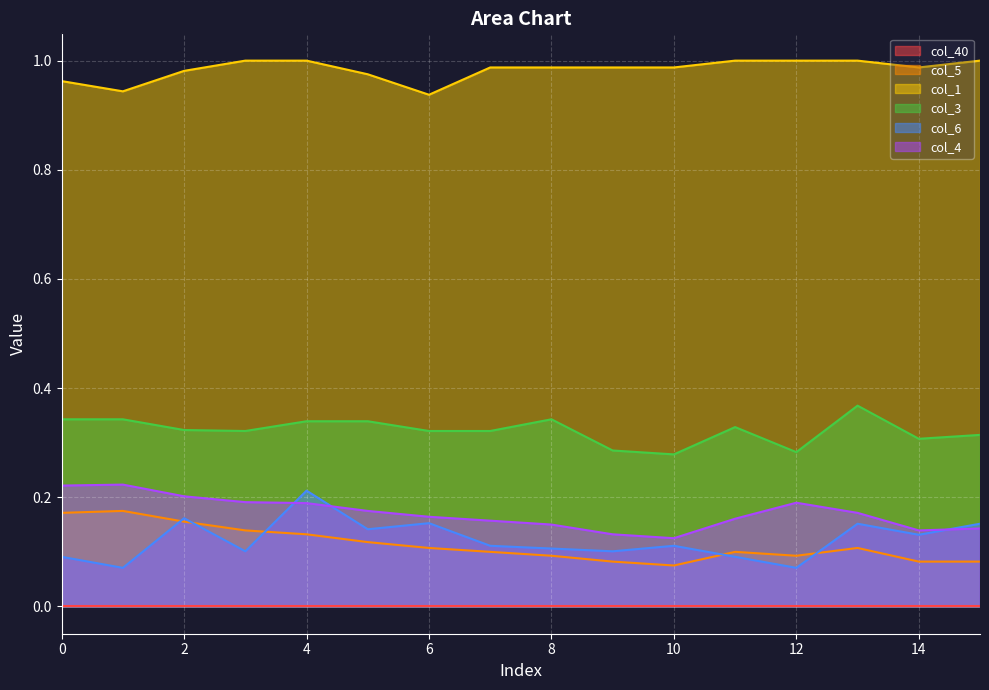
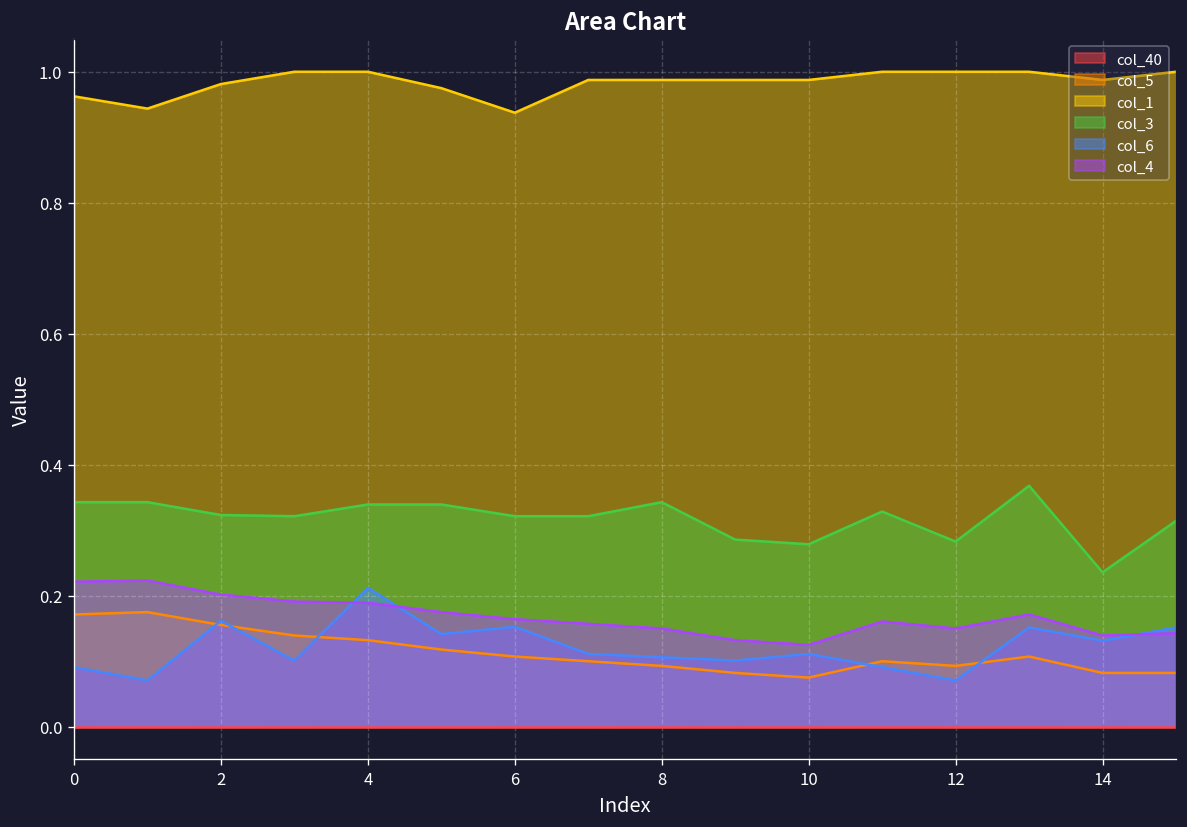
  {
    "col_40": {
      "0": 0.00,
      "2": 0.00,
      "4": 0.00,
      "6": 0.00,
      "8": 0.00,
      "10": 0.00,
      "12": 0.00,
      "14": 0.00
    },
    "col_3": {
      "0": 0.34,
      "2": 0.32,
      "4": 0.34,
      "6": 0.32,
      "8": 0.34,
      "10": 0.28,
      "12": 0.28,
-     "14": 0.31
+     "14": 0.24
    },
    "col_6": {
      "0": 0.09,
      "2": 0.16,
      "4": 0.21,
      "6": 0.15,
      "8": 0.11,
      "10": 0.11,
      "12": 0.07,
      "14": 0.13
    },
    "col_4": {
      "0": 0.22,
      "2": 0.20,
      "4": 0.19,
      "6": 0.16,
      "8": 0.15,
      "10": 0.13,
-     "12": 0.19,
+     "12": 0.15,
      "14": 0.14
    }
  }
